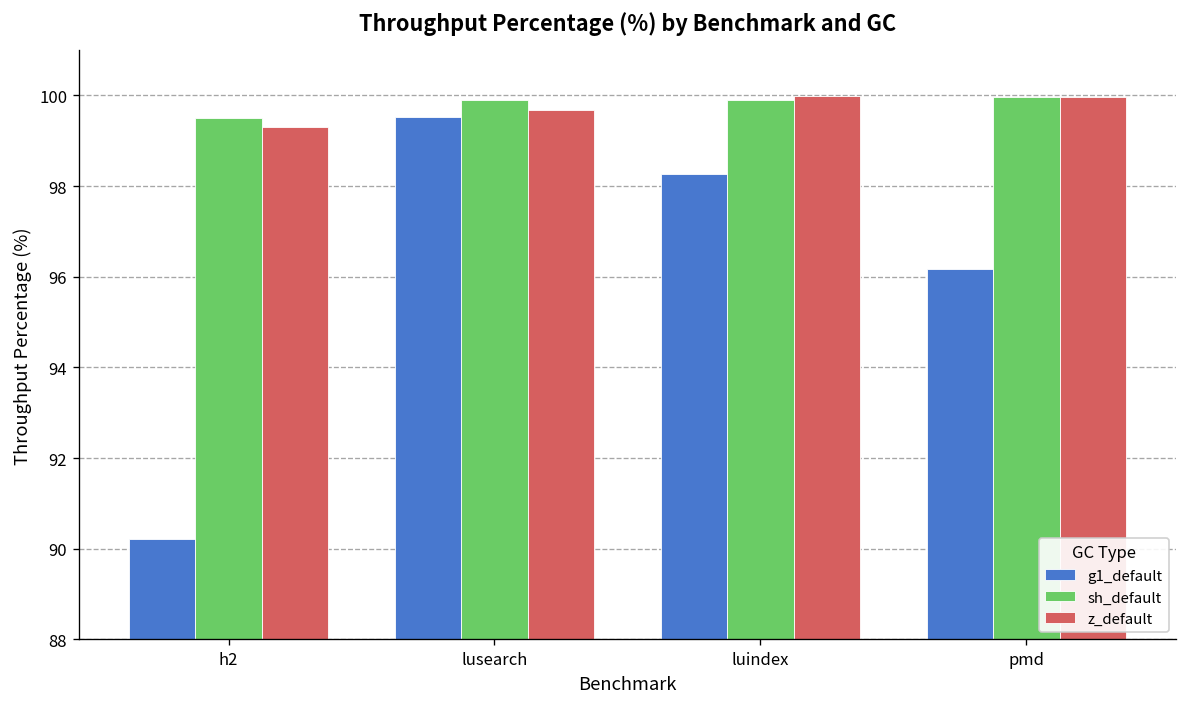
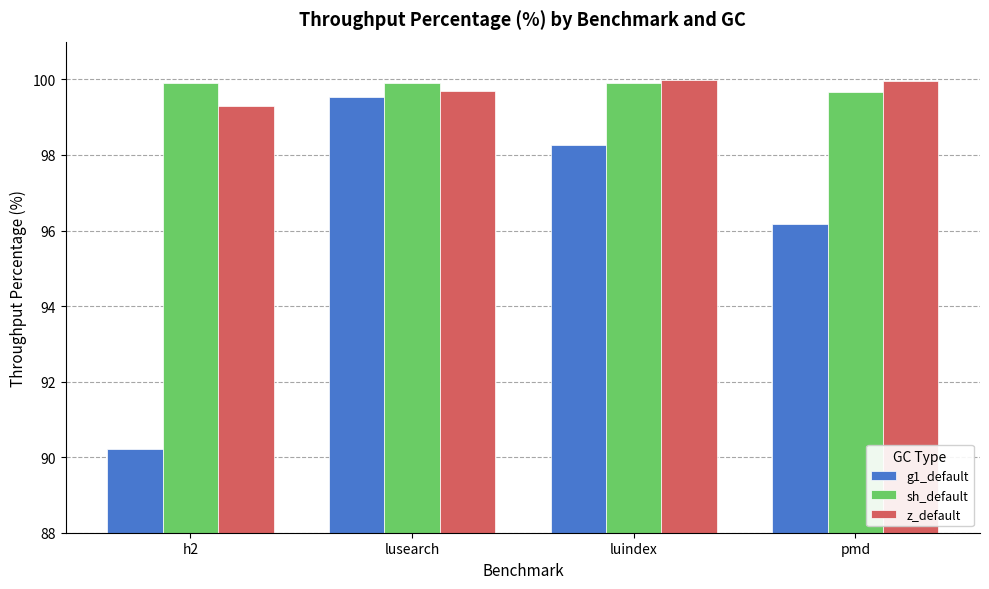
  {
    "g1_default": {
      "h2": 90.2,
      "lusearch": 99.5,
      "luindex": 98.3,
      "pmd": 96.2
    },
    "sh_default": {
-     "h2": 99.5,
+     "h2": 99.9,
      "lusearch": 99.9,
      "luindex": 99.9,
-     "pmd": 100.0
+     "pmd": 99.7
    },
    "z_default": {
      "h2": 99.3,
      "lusearch": 99.7,
      "luindex": 100.0,
      "pmd": 100.0
    }
  }
